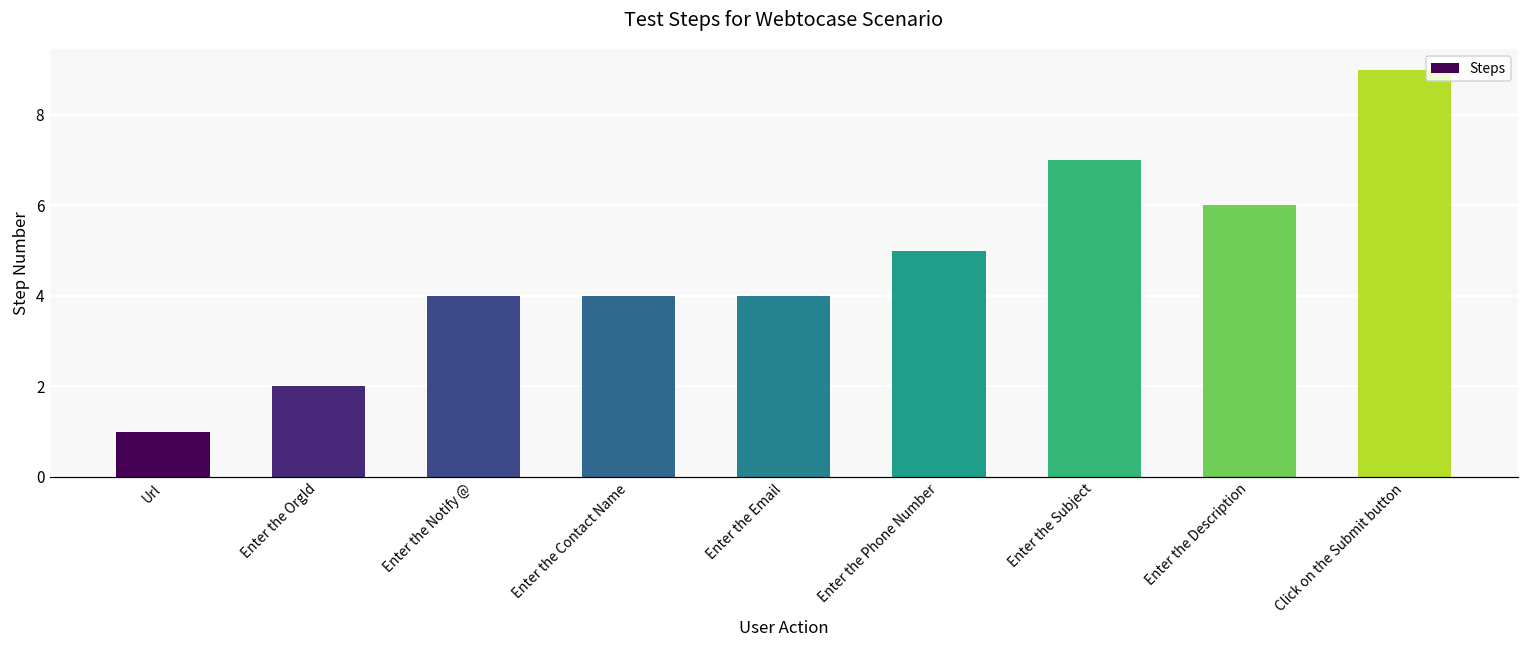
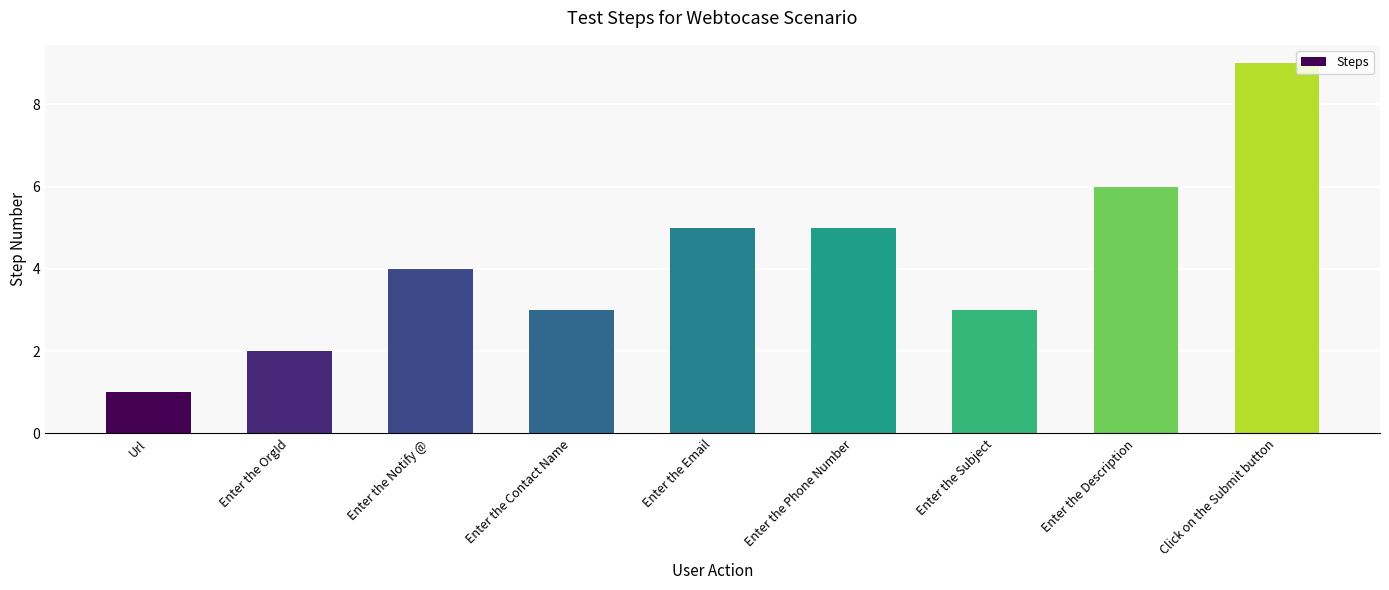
  {
    "Url": 1,
    "Enter the OrgId": 2,
    "Enter the Notify @": 4,
-   "Enter the Contact Name": 4,
-   "Enter the Email": 4,
+   "Enter the Contact Name": 3,
+   "Enter the Email": 5,
    "Enter the Phone Number": 5,
-   "Enter the Subject": 7,
+   "Enter the Subject": 3,
    "Enter the Description": 6,
    "Click on the Submit button": 9
  }
